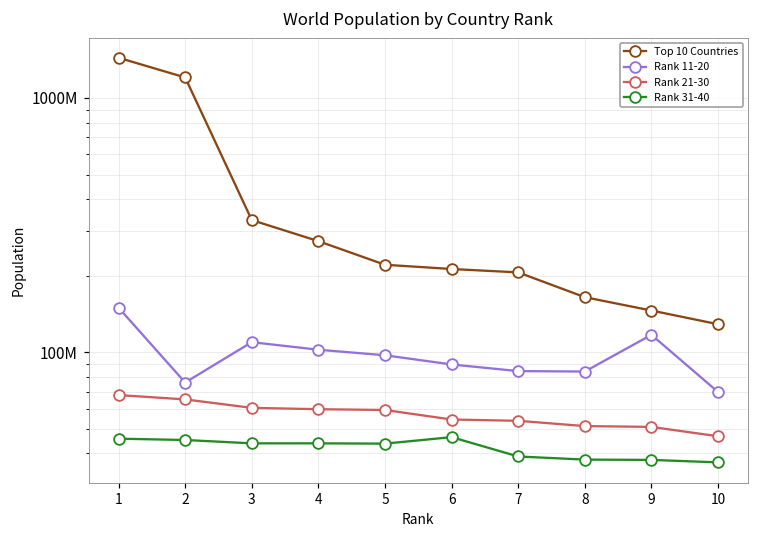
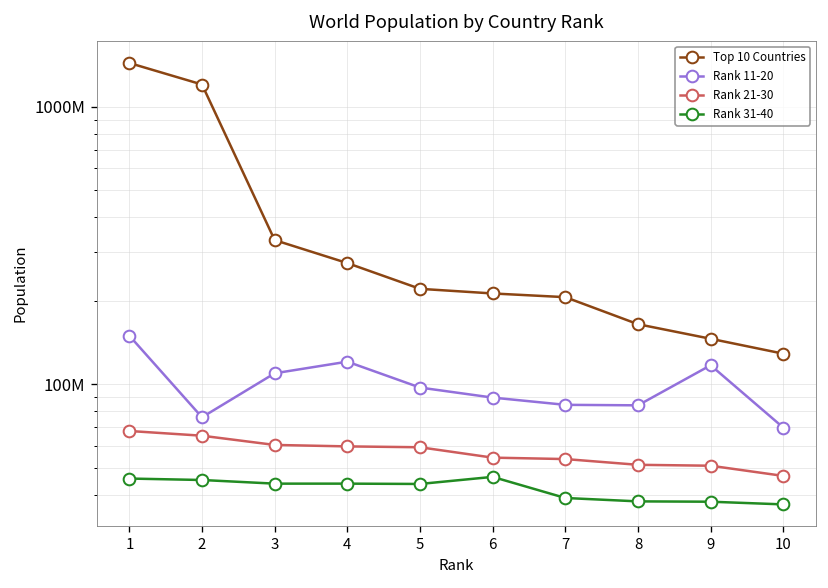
  {
    "Top 10 Countries": {
      "1": 1400000000,
      "2": 1200000000,
      "3": 330000000,
      "4": 270000000,
      "5": 220000000,
      "6": 210000000,
      "7": 210000000,
      "8": 160000000,
      "9": 150000000,
      "10": 130000000
    },
    "Rank 11-20": {
      "1": 150000000,
      "2": 76000000,
      "3": 110000000,
-     "4": 100000000,
+     "4": 120000000,
      "5": 97000000,
      "6": 90000000,
      "7": 84000000,
      "8": 84000000,
      "9": 120000000,
      "10": 70000000
    },
    "Rank 21-30": {
      "1": 68000000,
      "2": 65000000,
      "3": 60000000,
      "4": 60000000,
      "5": 59000000,
      "6": 54000000,
      "7": 54000000,
      "8": 51000000,
      "9": 51000000,
      "10": 47000000
    },
    "Rank 31-40": {
      "1": 46000000,
      "2": 45000000,
      "3": 44000000,
      "4": 44000000,
      "5": 44000000,
      "6": 46000000,
      "7": 39000000,
      "8": 38000000,
      "9": 38000000,
      "10": 37000000
    }
  }
